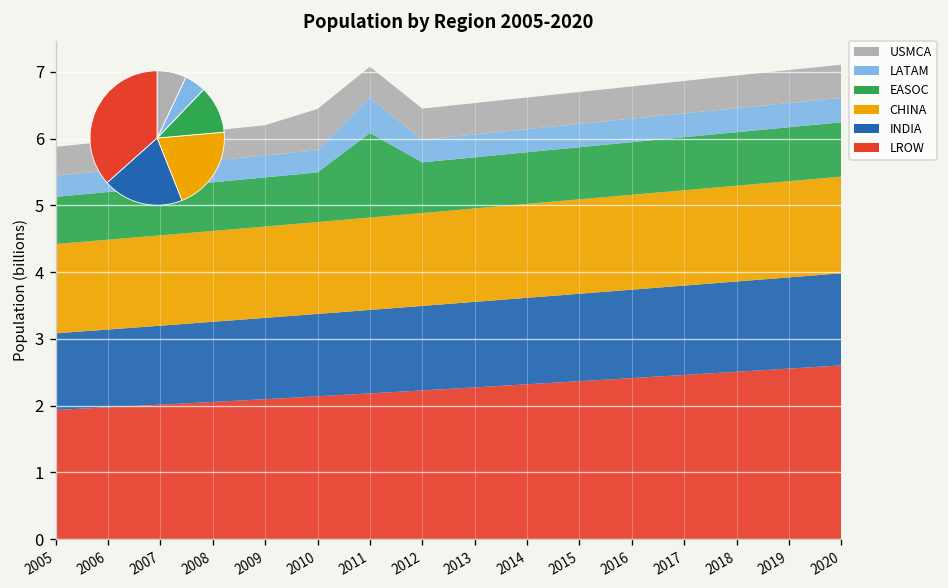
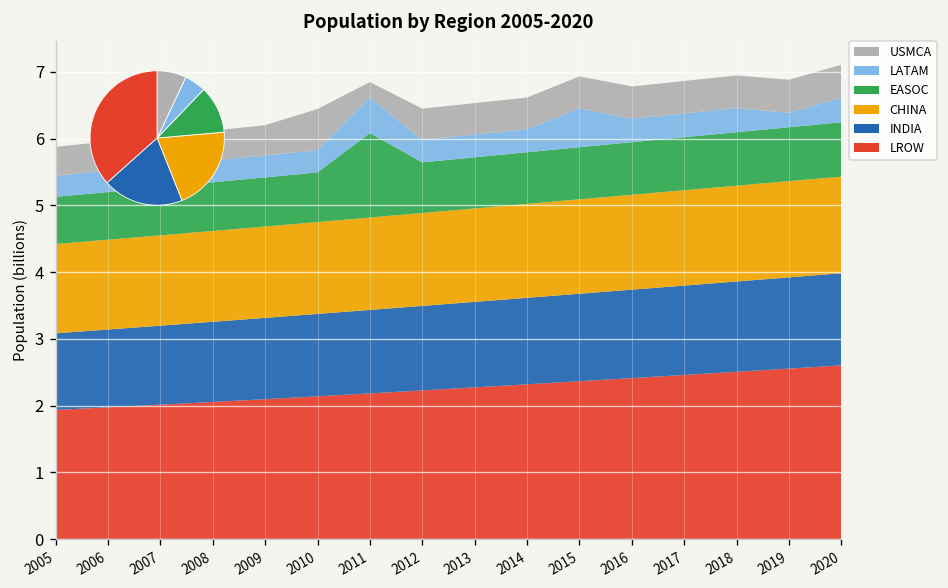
  {
    "Population by Region 2005-2020": {
      "LROW": {
        "2005": 1.9,
        "2006": 2.0,
        "2007": 2.0,
        "2008": 2.1,
        "2009": 2.1,
        "2010": 2.1,
        "2011": 2.2,
        "2012": 2.2,
        "2013": 2.3,
        "2014": 2.3,
        "2015": 2.4,
        "2016": 2.4,
        "2017": 2.5,
        "2018": 2.5,
        "2019": 2.6,
        "2020": 2.6
      },
      "INDIA": {
        "2005": 1.1,
        "2006": 1.2,
        "2007": 1.2,
        "2008": 1.2,
        "2009": 1.2,
        "2010": 1.2,
        "2011": 1.3,
        "2012": 1.3,
        "2013": 1.3,
        "2014": 1.3,
        "2015": 1.3,
        "2016": 1.3,
        "2017": 1.3,
        "2018": 1.4,
        "2019": 1.4,
        "2020": 1.4
      },
      "CHINA": {
        "2005": 1.3,
        "2006": 1.3,
        "2007": 1.4,
        "2008": 1.4,
        "2009": 1.4,
        "2010": 1.4,
        "2011": 1.4,
        "2012": 1.4,
        "2013": 1.4,
        "2014": 1.4,
        "2015": 1.4,
        "2016": 1.4,
        "2017": 1.4,
        "2018": 1.4,
        "2019": 1.4,
        "2020": 1.4
      },
      "EASOC": {
        "2005": 0.7,
        "2006": 0.7,
        "2007": 0.7,
        "2008": 0.7,
        "2009": 0.7,
        "2010": 0.7,
        "2011": 1.3,
        "2012": 0.8,
        "2013": 0.8,
        "2014": 0.8,
        "2015": 0.8,
        "2016": 0.8,
        "2017": 0.8,
        "2018": 0.8,
        "2019": 0.8,
        "2020": 0.8
      },
      "LATAM": {
        "2005": 0.3,
        "2006": 0.3,
        "2007": 0.3,
        "2008": 0.3,
        "2009": 0.3,
        "2010": 0.3,
        "2011": 0.5,
        "2012": 0.3,
        "2013": 0.3,
        "2014": 0.3,
-       "2015": 0.3,
+       "2015": 0.6,
        "2016": 0.4,
        "2017": 0.4,
        "2018": 0.4,
-       "2019": 0.4,
+       "2019": 0.2,
        "2020": 0.4
      },
      "USMCA": {
        "2005": 0.4,
        "2006": 0.4,
        "2007": 0.4,
        "2008": 0.4,
        "2009": 0.5,
        "2010": 0.6,
-       "2011": 0.5,
+       "2011": 0.2,
        "2012": 0.5,
        "2013": 0.5,
        "2014": 0.5,
        "2015": 0.5,
        "2016": 0.5,
        "2017": 0.5,
        "2018": 0.5,
        "2019": 0.5,
        "2020": 0.5
      }
    }
  }
